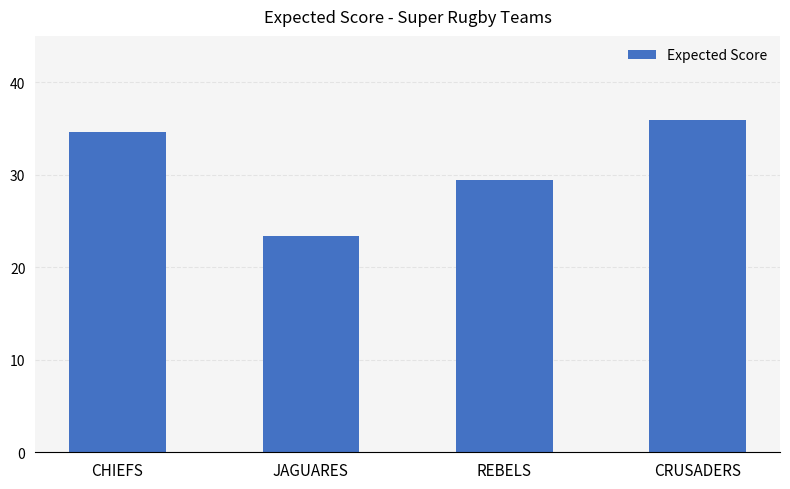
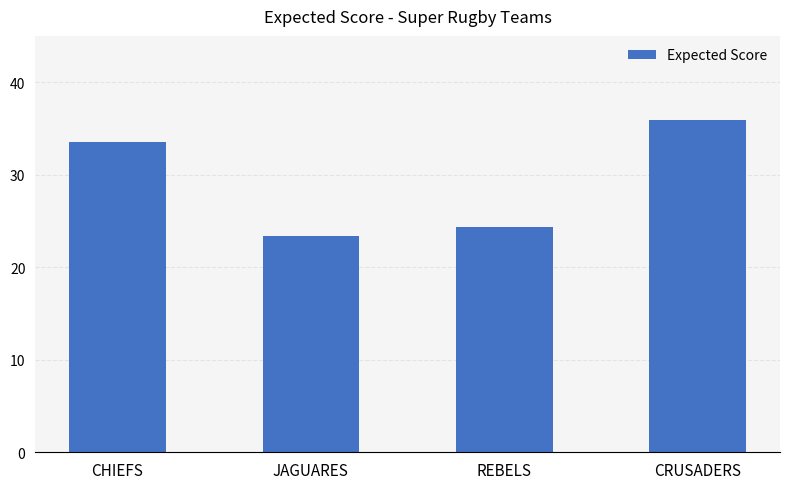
  {
-   "CHIEFS": 35,
+   "CHIEFS": 33,
    "JAGUARES": 23,
-   "REBELS": 29,
+   "REBELS": 24,
    "CRUSADERS": 36
  }
